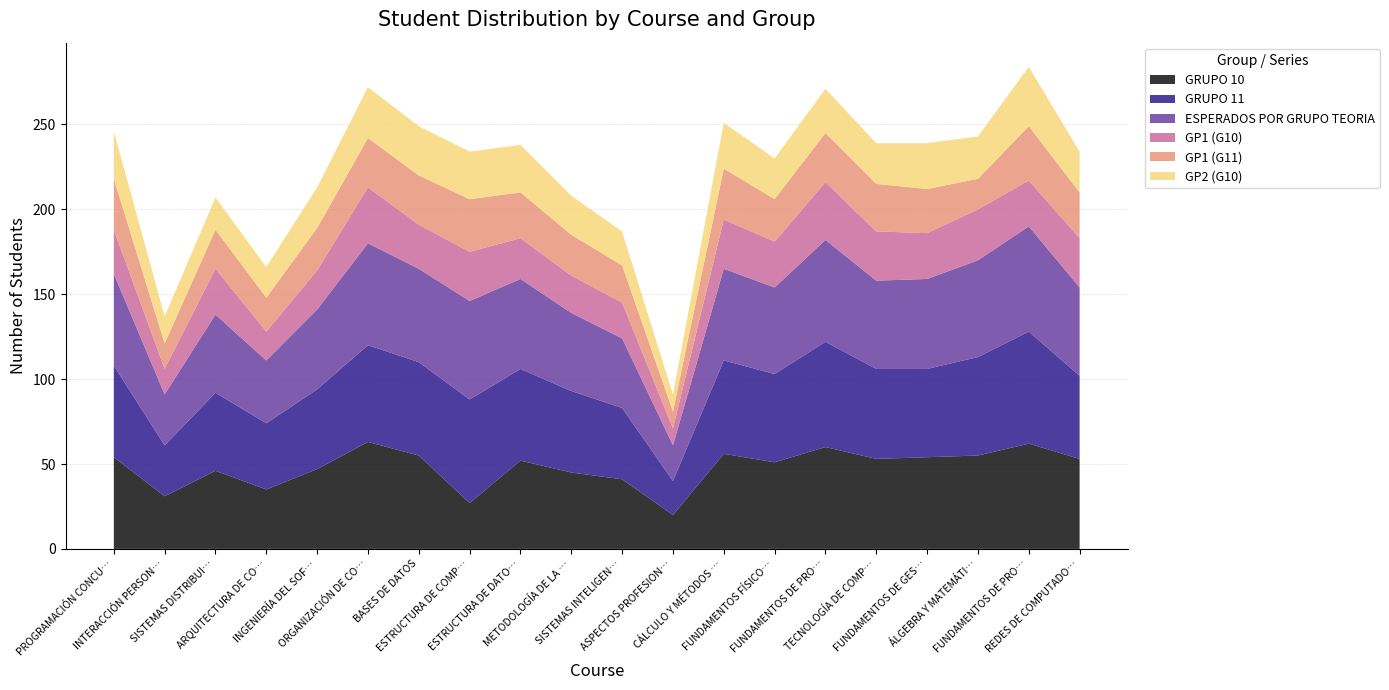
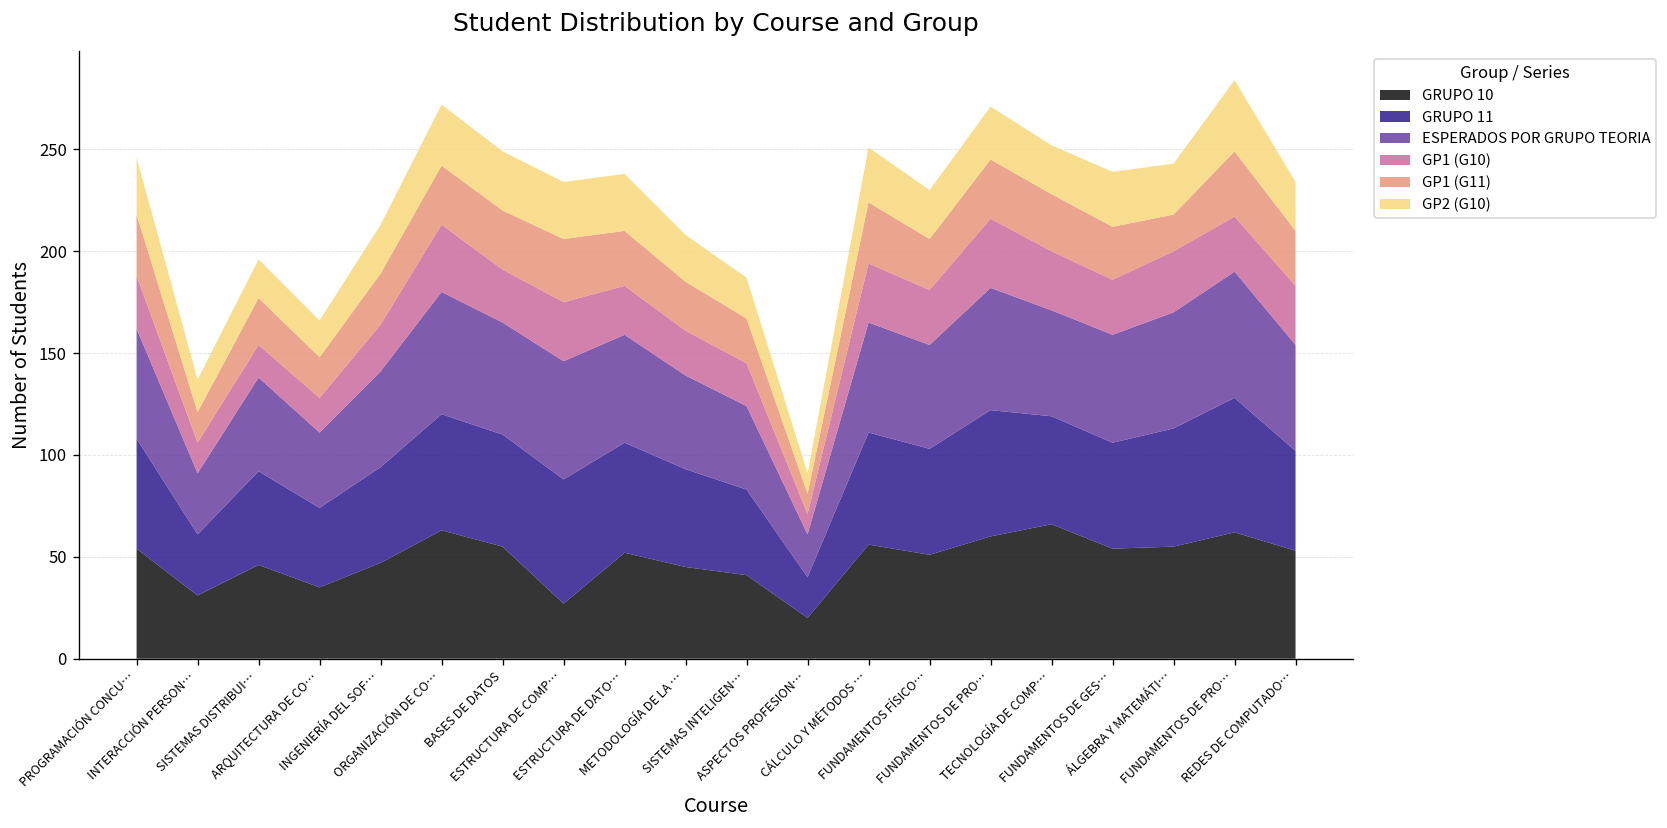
  {
    "GRUPO 10": {
      "PROGRAMACIÓN CONCU…": 54,
      "INTERACCIÓN PERSON…": 31,
      "SISTEMAS DISTRIBUI…": 46,
      "ARQUITECTURA DE CO…": 35,
      "INGENIERÍA DEL SOF…": 47,
      "ORGANIZACIÓN DE CO…": 63,
      "BASES DE DATOS": 55,
      "ESTRUCTURA DE COMP…": 27,
      "ESTRUCTURA DE DATO…": 52,
      "METODOLOGÍA DE LA …": 45,
      "SISTEMAS INTELIGEN…": 41,
      "ASPECTOS PROFESION…": 20,
      "CÁLCULO Y MÉTODOS …": 56,
      "FUNDAMENTOS FÍSICO…": 51,
-     "TECNOLOGÍA DE COMP…": 53,
+     "TECNOLOGÍA DE COMP…": 66,
      "FUNDAMENTOS DE GES…": 54,
      "ÁLGEBRA Y MATEMÁTI…": 55,
      "REDES DE COMPUTADO…": 53
    },
    "GRUPO 11": {
      "PROGRAMACIÓN CONCU…": 54,
      "INTERACCIÓN PERSON…": 30,
      "SISTEMAS DISTRIBUI…": 46,
      "ARQUITECTURA DE CO…": 39,
      "INGENIERÍA DEL SOF…": 47,
      "ORGANIZACIÓN DE CO…": 57,
      "BASES DE DATOS": 55,
      "ESTRUCTURA DE COMP…": 61,
      "ESTRUCTURA DE DATO…": 54,
      "METODOLOGÍA DE LA …": 48,
      "SISTEMAS INTELIGEN…": 42,
      "ASPECTOS PROFESION…": 20,
      "CÁLCULO Y MÉTODOS …": 55,
      "FUNDAMENTOS FÍSICO…": 52,
      "TECNOLOGÍA DE COMP…": 53,
      "FUNDAMENTOS DE GES…": 52,
      "ÁLGEBRA Y MATEMÁTI…": 58,
      "REDES DE COMPUTADO…": 49
    },
    "ESPERADOS POR GRUPO TEORIA": {
      "PROGRAMACIÓN CONCU…": 54,
      "INTERACCIÓN PERSON…": 30,
      "SISTEMAS DISTRIBUI…": 46,
      "ARQUITECTURA DE CO…": 37,
      "INGENIERÍA DEL SOF…": 47,
      "ORGANIZACIÓN DE CO…": 60,
      "BASES DE DATOS": 55,
      "ESTRUCTURA DE COMP…": 58,
      "ESTRUCTURA DE DATO…": 53,
      "METODOLOGÍA DE LA …": 46,
      "SISTEMAS INTELIGEN…": 41,
      "ASPECTOS PROFESION…": 21,
      "CÁLCULO Y MÉTODOS …": 54,
      "FUNDAMENTOS FÍSICO…": 51,
      "TECNOLOGÍA DE COMP…": 52,
      "FUNDAMENTOS DE GES…": 53,
      "ÁLGEBRA Y MATEMÁTI…": 57,
      "REDES DE COMPUTADO…": 52
    },
    "GP1 (G10)": {
      "PROGRAMACIÓN CONCU…": 26,
      "INTERACCIÓN PERSON…": 15,
-     "SISTEMAS DISTRIBUI…": 27,
+     "SISTEMAS DISTRIBUI…": 16,
      "ARQUITECTURA DE CO…": 17,
      "INGENIERÍA DEL SOF…": 23,
      "ORGANIZACIÓN DE CO…": 33,
      "BASES DE DATOS": 26,
      "ESTRUCTURA DE COMP…": 29,
      "ESTRUCTURA DE DATO…": 24,
      "METODOLOGÍA DE LA …": 22,
      "SISTEMAS INTELIGEN…": 21,
      "ASPECTOS PROFESION…": 10,
      "CÁLCULO Y MÉTODOS …": 29,
      "FUNDAMENTOS FÍSICO…": 27,
      "TECNOLOGÍA DE COMP…": 29,
      "FUNDAMENTOS DE GES…": 27,
      "ÁLGEBRA Y MATEMÁTI…": 30,
      "REDES DE COMPUTADO…": 29
    },
    "GP1 (G11)": {
      "PROGRAMACIÓN CONCU…": 30,
      "INTERACCIÓN PERSON…": 15,
      "SISTEMAS DISTRIBUI…": 23,
      "ARQUITECTURA DE CO…": 20,
      "INGENIERÍA DEL SOF…": 25,
      "ORGANIZACIÓN DE CO…": 29,
      "BASES DE DATOS": 29,
      "ESTRUCTURA DE COMP…": 31,
      "ESTRUCTURA DE DATO…": 27,
      "METODOLOGÍA DE LA …": 24,
      "SISTEMAS INTELIGEN…": 22,
      "ASPECTOS PROFESION…": 10,
      "CÁLCULO Y MÉTODOS …": 30,
      "FUNDAMENTOS FÍSICO…": 25,
      "TECNOLOGÍA DE COMP…": 28,
      "FUNDAMENTOS DE GES…": 26,
      "ÁLGEBRA Y MATEMÁTI…": 18,
      "REDES DE COMPUTADO…": 27
    },
    "GP2 (G10)": {
      "PROGRAMACIÓN CONCU…": 28,
      "INTERACCIÓN PERSON…": 16,
      "SISTEMAS DISTRIBUI…": 19,
      "ARQUITECTURA DE CO…": 18,
      "INGENIERÍA DEL SOF…": 24,
      "ORGANIZACIÓN DE CO…": 30,
      "BASES DE DATOS": 29,
      "ESTRUCTURA DE COMP…": 28,
      "ESTRUCTURA DE DATO…": 28,
      "METODOLOGÍA DE LA …": 23,
      "SISTEMAS INTELIGEN…": 20,
      "ASPECTOS PROFESION…": 10,
      "CÁLCULO Y MÉTODOS …": 27,
      "FUNDAMENTOS FÍSICO…": 24,
      "TECNOLOGÍA DE COMP…": 24,
      "FUNDAMENTOS DE GES…": 27,
      "ÁLGEBRA Y MATEMÁTI…": 25,
      "REDES DE COMPUTADO…": 24
    }
  }
